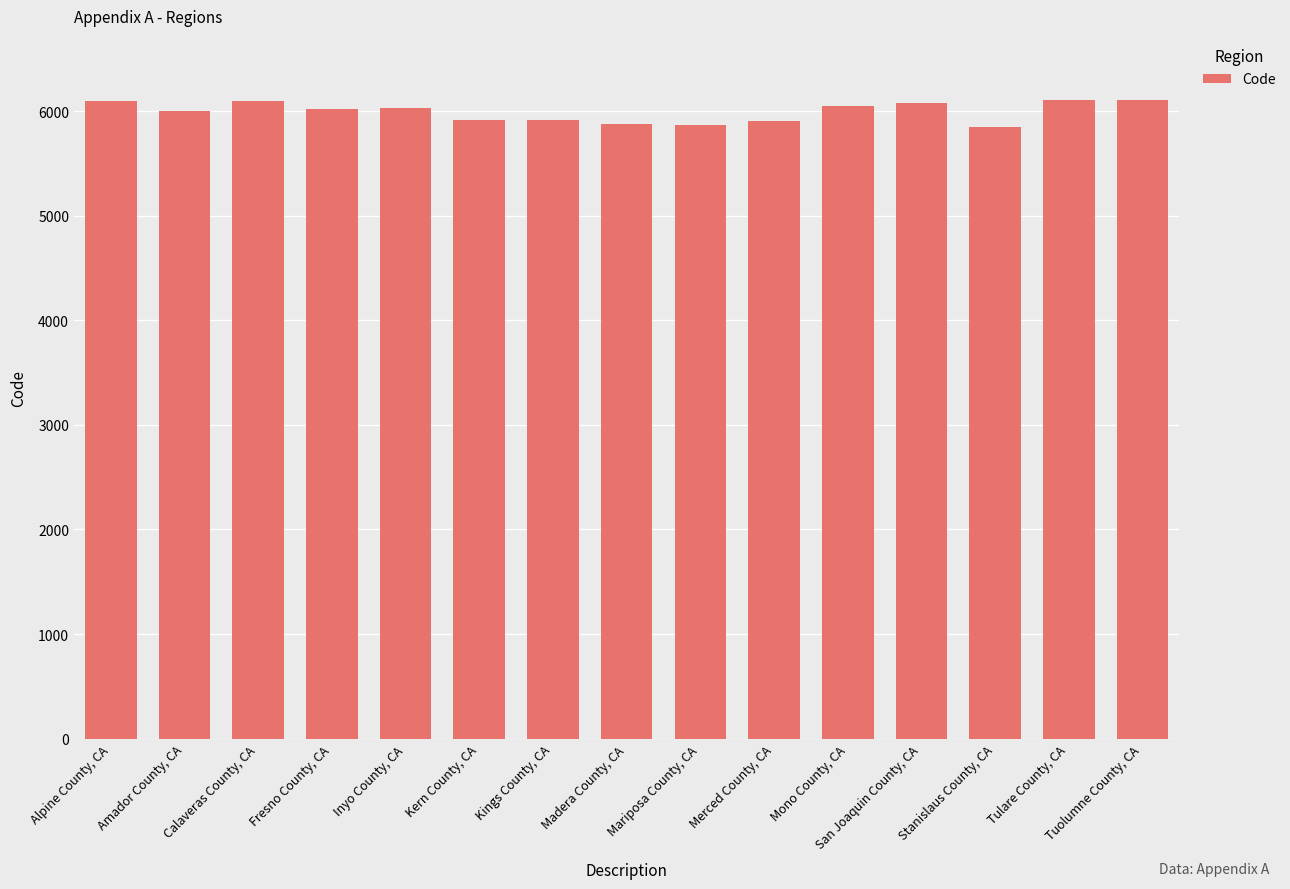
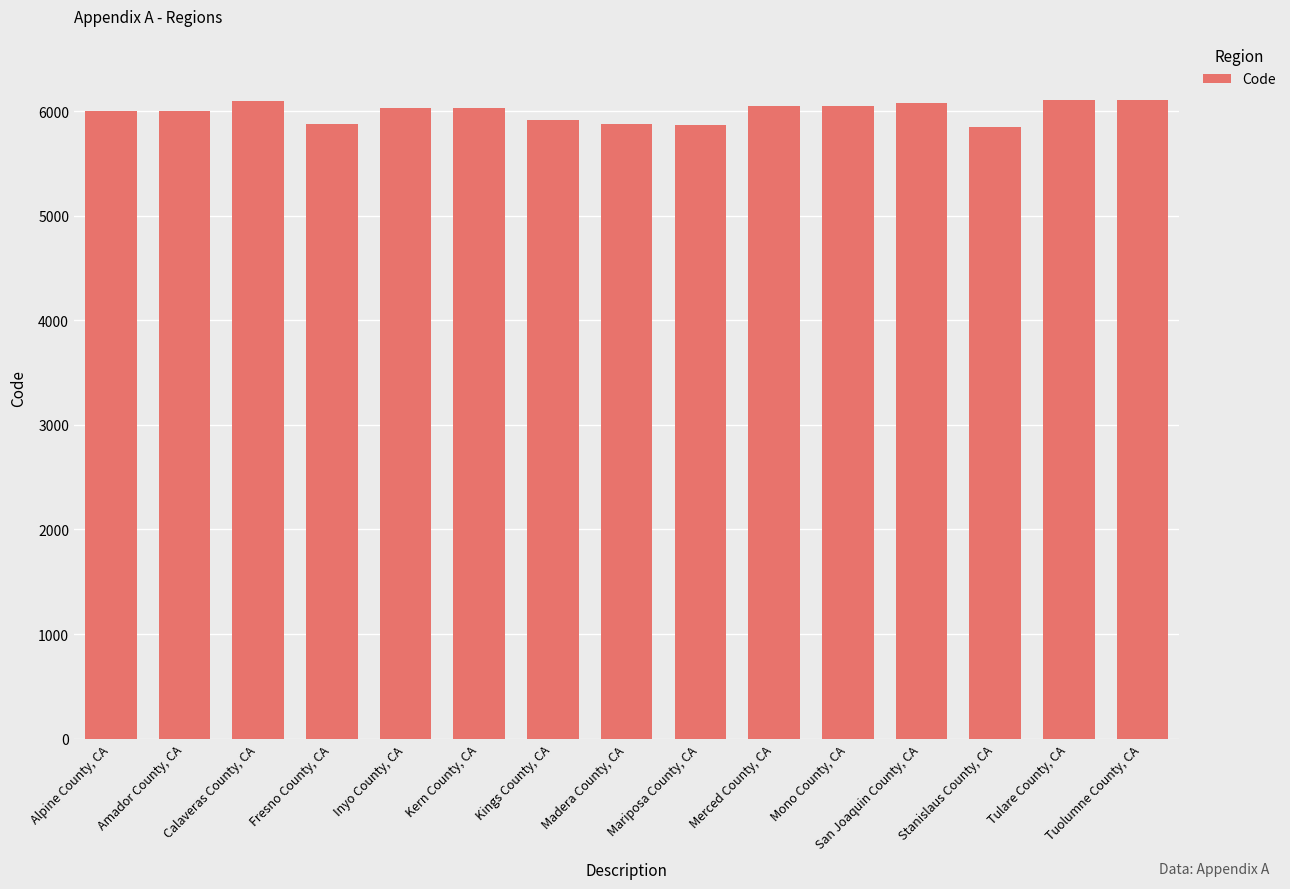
  {
-   "Alpine County, CA": 6100,
+   "Alpine County, CA": 6000,
    "Amador County, CA": 6010,
    "Calaveras County, CA": 6100,
-   "Fresno County, CA": 6020,
+   "Fresno County, CA": 5880,
    "Inyo County, CA": 6030,
-   "Kern County, CA": 5920,
+   "Kern County, CA": 6030,
    "Kings County, CA": 5910,
    "Madera County, CA": 5880,
    "Mariposa County, CA": 5870,
-   "Merced County, CA": 5910,
+   "Merced County, CA": 6050,
    "Mono County, CA": 6050,
    "San Joaquin County, CA": 6080,
    "Stanislaus County, CA": 5850,
    "Tulare County, CA": 6110,
    "Tuolumne County, CA": 6110
  }
